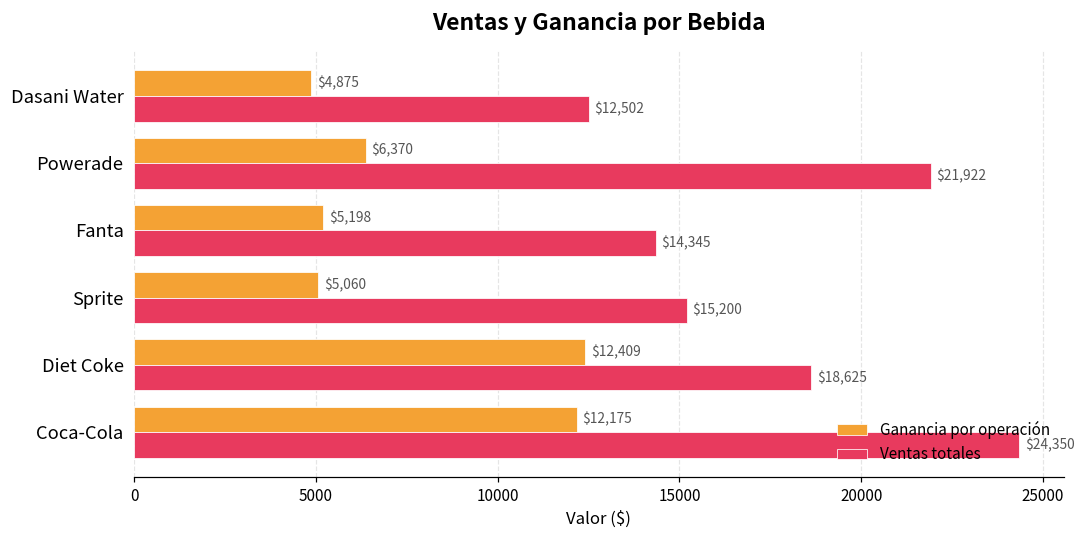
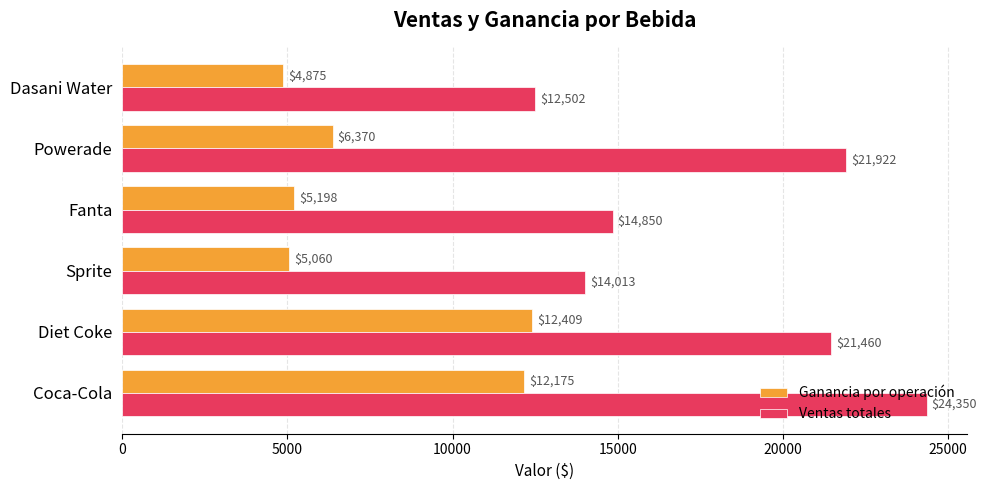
  {
    "Ganancia por operación": {
      "Dasani Water": "$4,875",
      "Powerade": "$6,370",
      "Fanta": "$5,198",
      "Sprite": "$5,060",
      "Diet Coke": "$12,409",
      "Coca-Cola": "$12,175"
    },
    "Ventas totales": {
      "Dasani Water": "$12,502",
      "Powerade": "$21,922",
-     "Fanta": "$14,345",
-     "Sprite": "$15,200",
-     "Diet Coke": "$18,625",
+     "Fanta": "$14,850",
+     "Sprite": "$14,013",
+     "Diet Coke": "$21,460",
      "Coca-Cola": "$24,350"
    }
  }
